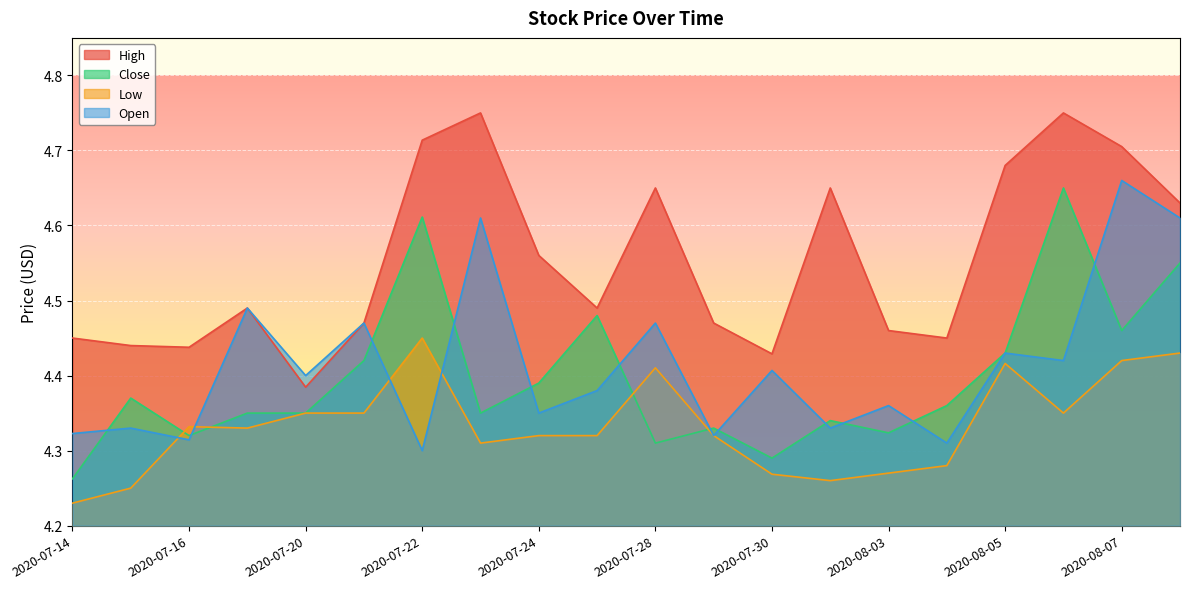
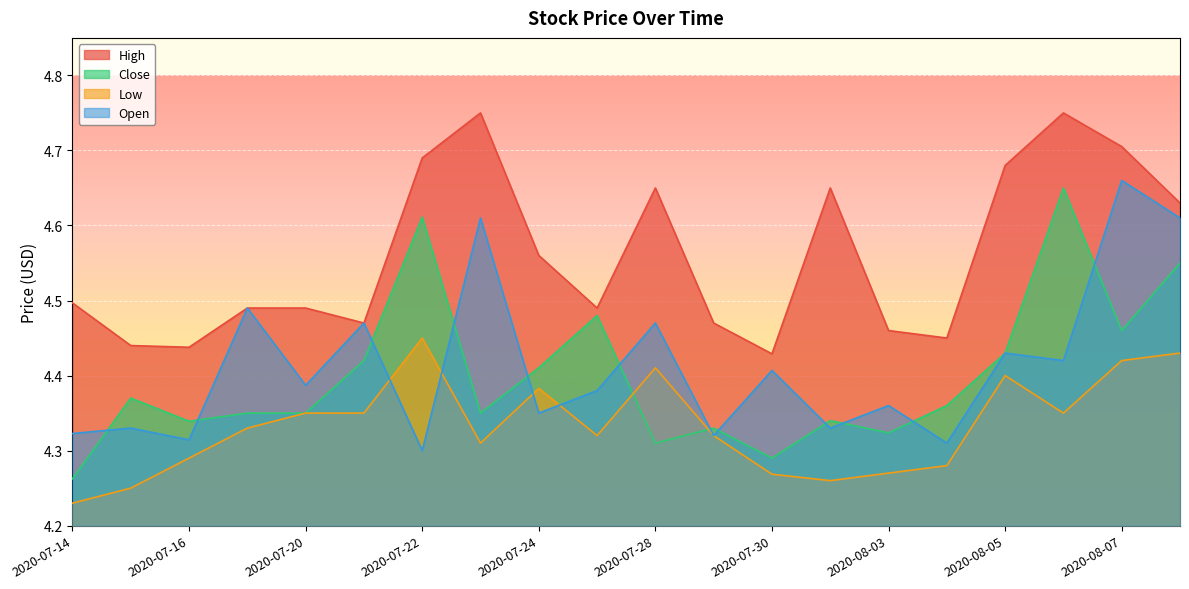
  {
    "High": {
-     "2020-07-14": 4.45,
+     "2020-07-14": 4.50,
      "2020-07-16": 4.44,
-     "2020-07-20": 4.38,
-     "2020-07-22": 4.71,
+     "2020-07-20": 4.49,
+     "2020-07-22": 4.69,
      "2020-07-24": 4.56,
      "2020-07-28": 4.65,
      "2020-07-30": 4.43,
      "2020-08-03": 4.46,
      "2020-08-05": 4.68,
      "2020-08-07": 4.71
    },
    "Close": {
      "2020-07-14": 4.26,
-     "2020-07-16": 4.32,
+     "2020-07-16": 4.34,
      "2020-07-22": 4.61,
-     "2020-07-24": 4.39,
+     "2020-07-24": 4.41,
      "2020-07-28": 4.31,
      "2020-07-30": 4.29,
      "2020-08-03": 4.32,
      "2020-08-07": 4.46
    },
    "Low": {
      "2020-07-14": 4.23,
-     "2020-07-16": 4.33,
+     "2020-07-16": 4.29,
      "2020-07-22": 4.45,
-     "2020-07-24": 4.32,
+     "2020-07-24": 4.38,
      "2020-07-28": 4.41,
      "2020-07-30": 4.27,
      "2020-08-03": 4.27,
-     "2020-08-05": 4.42,
+     "2020-08-05": 4.40,
      "2020-08-07": 4.42
    },
    "Open": {
      "2020-07-14": 4.32,
      "2020-07-16": 4.31,
-     "2020-07-20": 4.40,
+     "2020-07-20": 4.39,
      "2020-07-22": 4.30,
      "2020-07-24": 4.35,
      "2020-07-28": 4.47,
      "2020-07-30": 4.41,
      "2020-08-03": 4.36,
      "2020-08-07": 4.66
    }
  }
